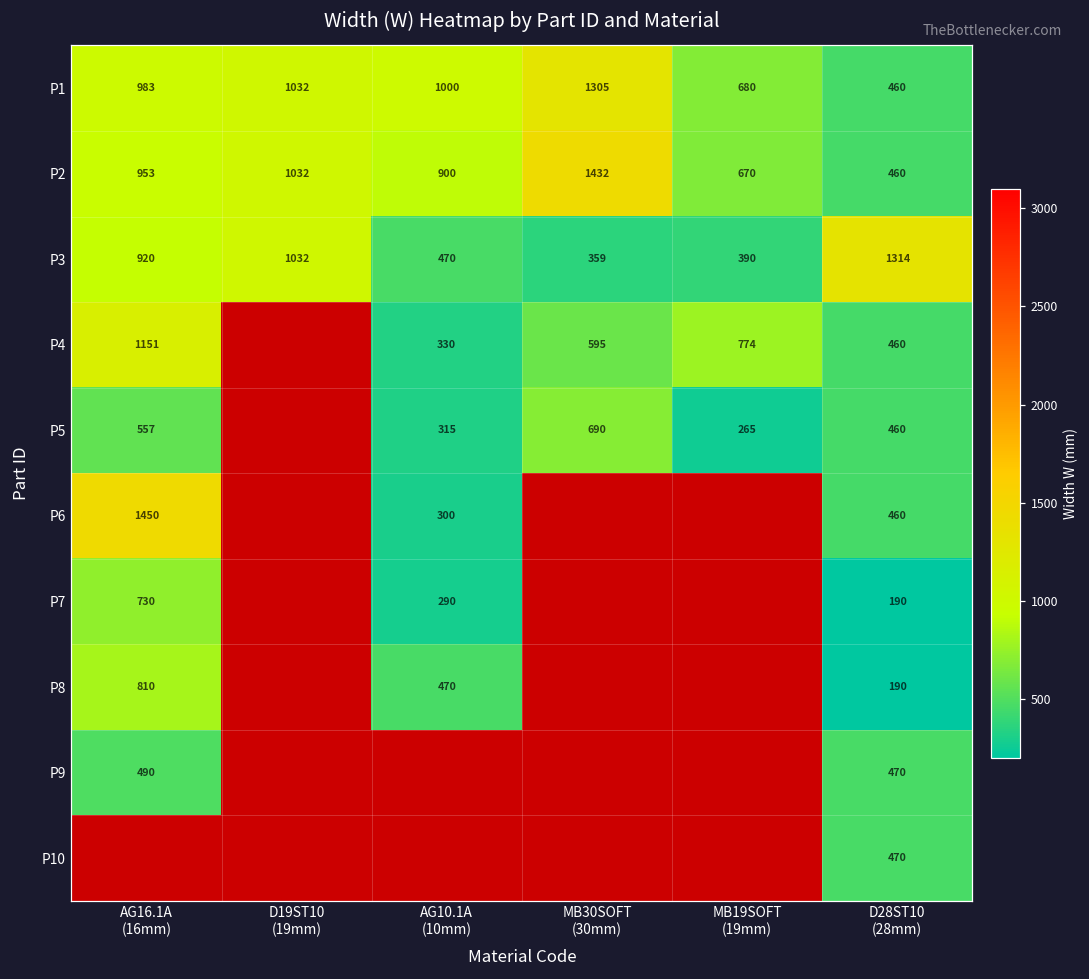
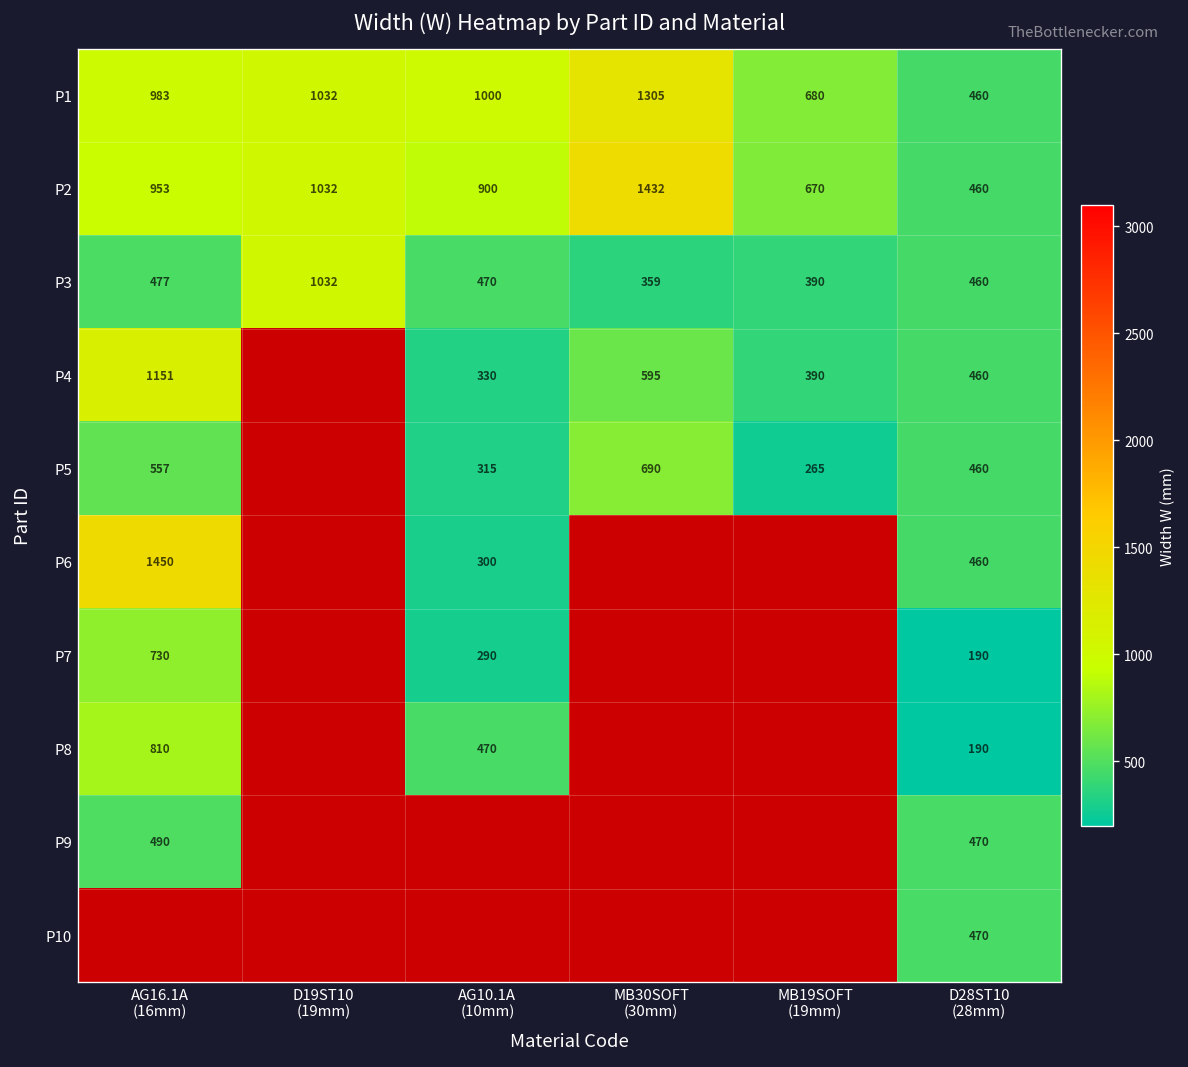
  {
    "P1": {
      "AG16.1A (16mm)": 983,
      "D19ST10 (19mm)": 1032,
      "AG10.1A (10mm)": 1000,
      "MB30SOFT (30mm)": 1305,
      "MB19SOFT (19mm)": 680,
      "D28ST10 (28mm)": 460
    },
    "P2": {
      "AG16.1A (16mm)": 953,
      "D19ST10 (19mm)": 1032,
      "AG10.1A (10mm)": 900,
      "MB30SOFT (30mm)": 1432,
      "MB19SOFT (19mm)": 670,
      "D28ST10 (28mm)": 460
    },
    "P3": {
-     "AG16.1A (16mm)": 920,
+     "AG16.1A (16mm)": 477,
      "D19ST10 (19mm)": 1032,
      "AG10.1A (10mm)": 470,
      "MB30SOFT (30mm)": 359,
      "MB19SOFT (19mm)": 390,
-     "D28ST10 (28mm)": 1314
+     "D28ST10 (28mm)": 460
    },
    "P4": {
      "AG16.1A (16mm)": 1151,
      "AG10.1A (10mm)": 330,
      "MB30SOFT (30mm)": 595,
-     "MB19SOFT (19mm)": 774,
+     "MB19SOFT (19mm)": 390,
      "D28ST10 (28mm)": 460
    },
    "P5": {
      "AG16.1A (16mm)": 557,
      "AG10.1A (10mm)": 315,
      "MB30SOFT (30mm)": 690,
      "MB19SOFT (19mm)": 265,
      "D28ST10 (28mm)": 460
    },
    "P6": {
      "AG16.1A (16mm)": 1450,
      "AG10.1A (10mm)": 300,
      "D28ST10 (28mm)": 460
    },
    "P7": {
      "AG16.1A (16mm)": 730,
      "AG10.1A (10mm)": 290,
      "D28ST10 (28mm)": 190
    },
    "P8": {
      "AG16.1A (16mm)": 810,
      "AG10.1A (10mm)": 470,
      "D28ST10 (28mm)": 190
    },
    "P9": {
      "AG16.1A (16mm)": 490,
      "D28ST10 (28mm)": 470
    },
    "P10": {
      "D28ST10 (28mm)": 470
    }
  }
